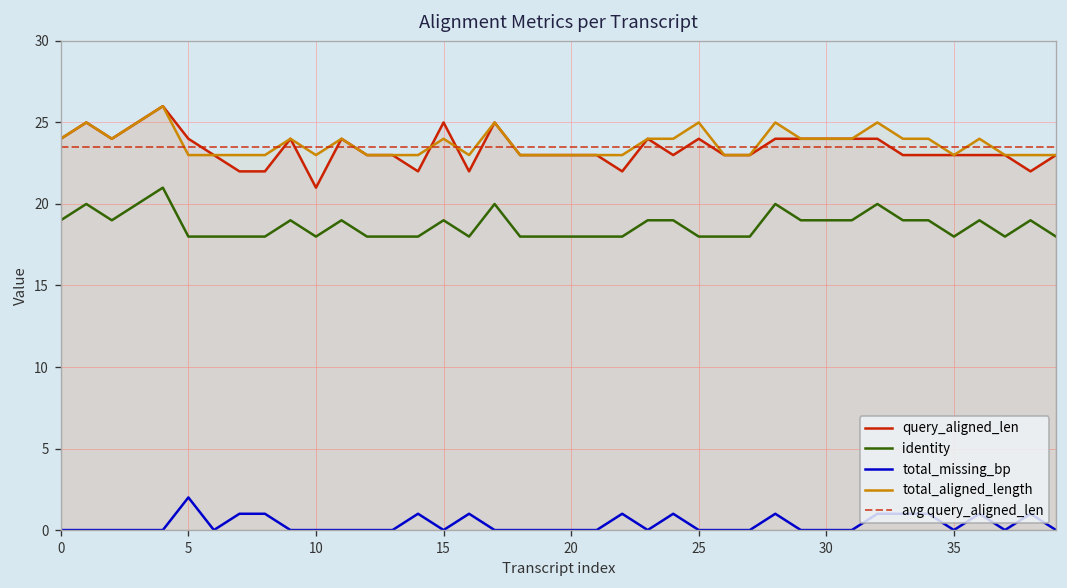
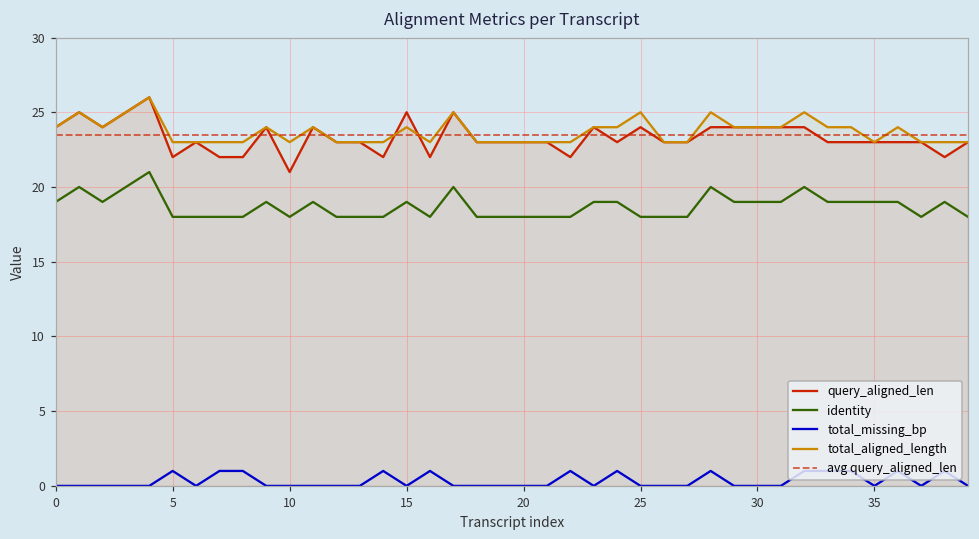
  {
    "query_aligned_len": {
-     "5": 24,
+     "5": 22,
      "10": 21,
      "15": 25,
      "25": 24
    },
    "identity": {
      "0": 19,
      "5": 18,
      "10": 18,
      "15": 19,
      "20": 18,
      "25": 18,
      "30": 19,
-     "35": 18
+     "35": 19
    },
    "total_missing_bp": {
      "0": 0,
-     "5": 2,
+     "5": 1,
      "10": 0,
      "15": 0,
      "20": 0,
      "25": 0,
      "30": 0,
      "35": 0
    },
    "total_aligned_length": {
      "5": 23,
      "10": 23,
      "15": 24,
      "25": 25
    }
  }
